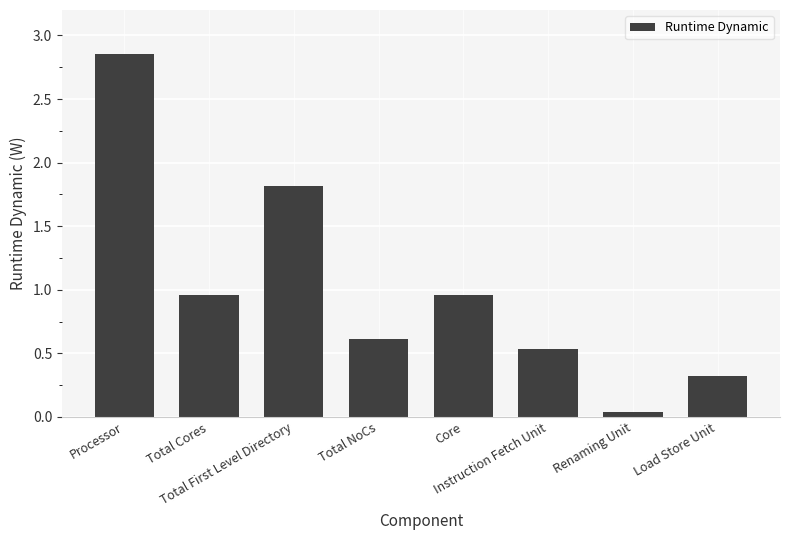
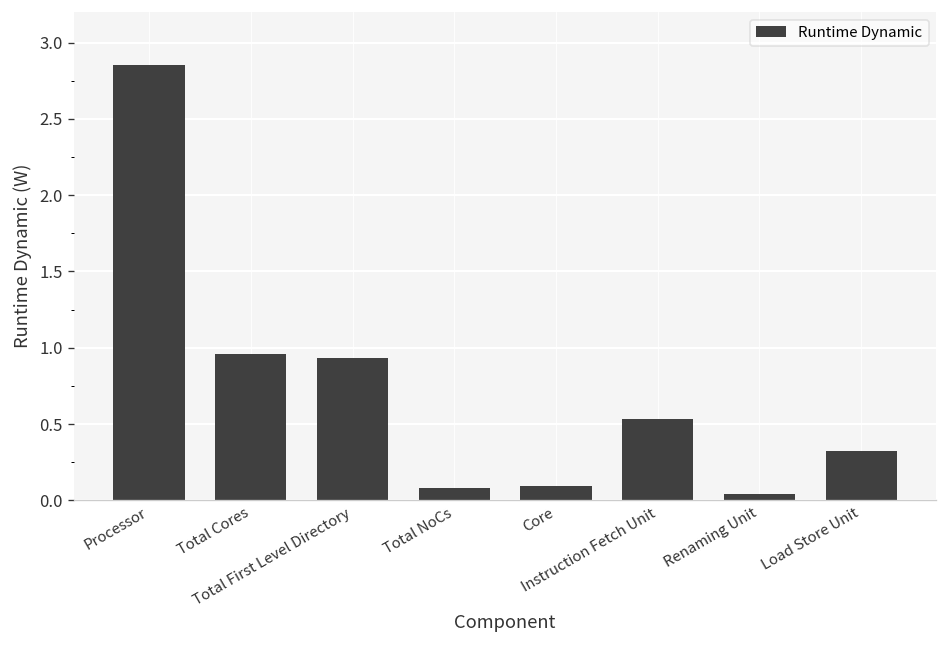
  {
    "Processor": 2.85,
    "Total Cores": 0.96,
-   "Total First Level Directory": 1.81,
-   "Total NoCs": 0.61,
-   "Core": 0.96,
+   "Total First Level Directory": 0.93,
+   "Total NoCs": 0.08,
+   "Core": 0.09,
    "Instruction Fetch Unit": 0.53,
    "Renaming Unit": 0.04,
    "Load Store Unit": 0.32
  }
